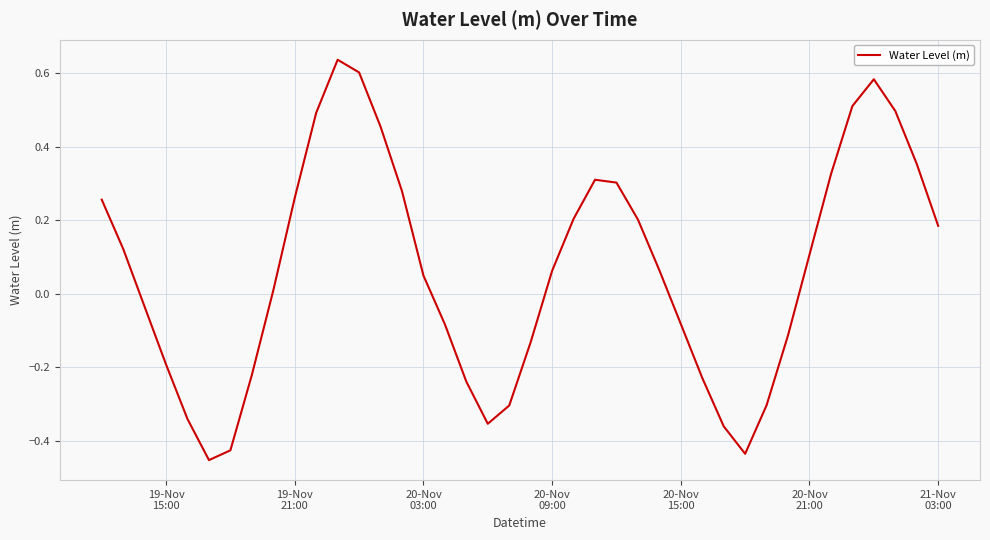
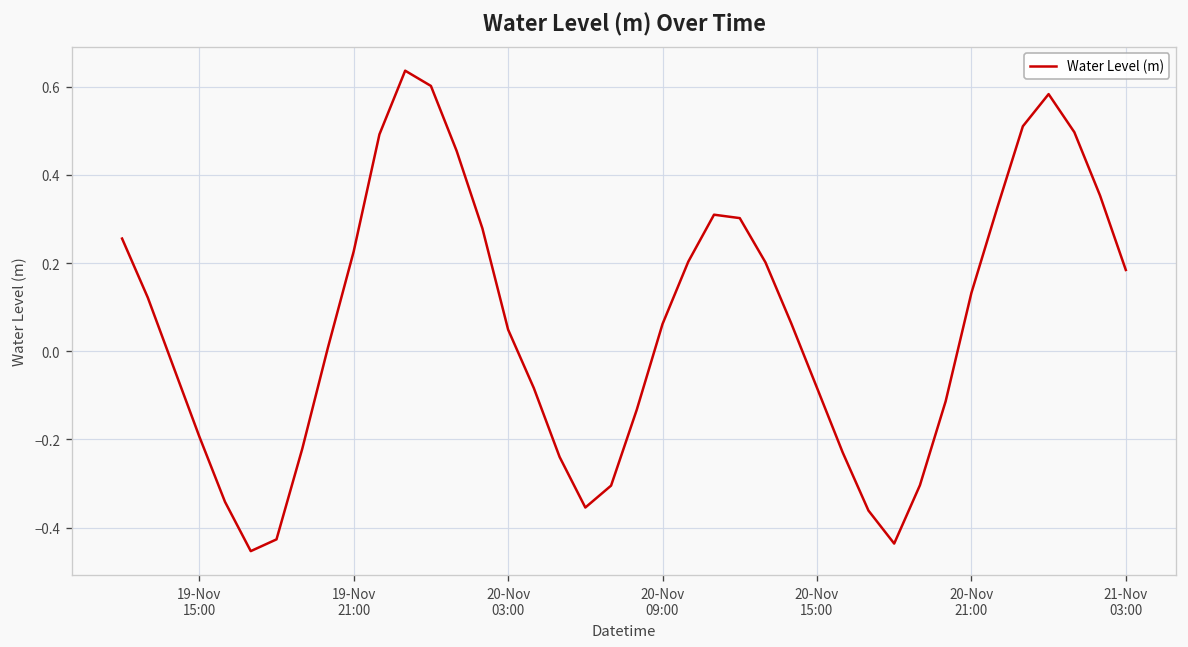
  {
    "19-Nov 15:00": -0.19,
-   "19-Nov 21:00": 0.26,
+   "19-Nov 21:00": 0.23,
    "20-Nov 03:00": 0.05,
    "20-Nov 09:00": 0.06,
    "20-Nov 15:00": -0.08,
-   "20-Nov 21:00": 0.11,
+   "20-Nov 21:00": 0.13,
    "21-Nov 03:00": 0.18
  }
